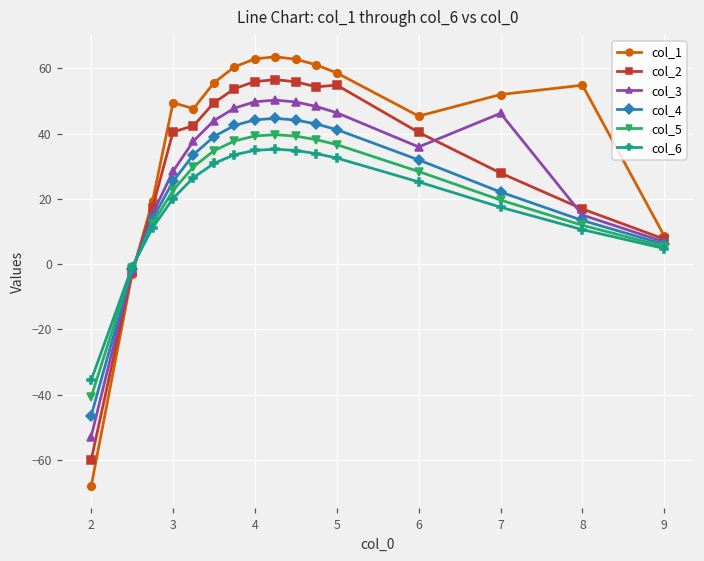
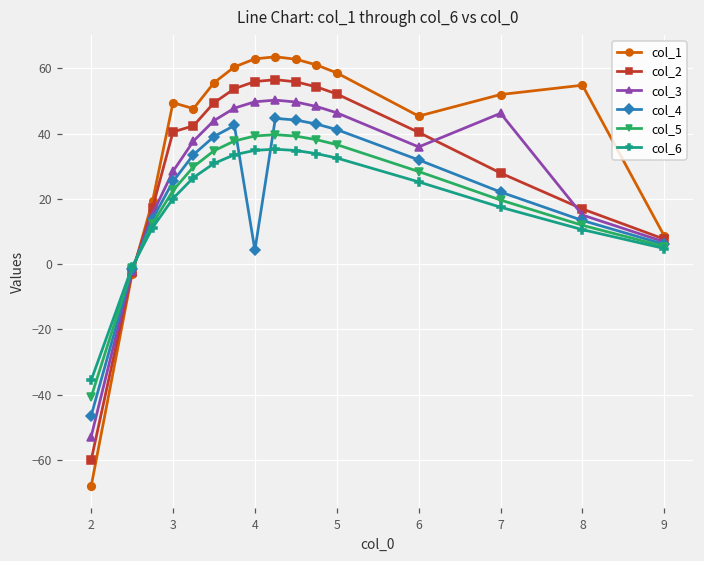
  {
    "col_1": {
      "2": -68,
      "3": 50,
      "4": 63,
      "5": 59,
      "6": 45,
      "7": 52,
      "8": 55,
      "9": 9
    },
    "col_2": {
      "2": -60,
      "3": 41,
      "4": 56,
-     "5": 55,
+     "5": 52,
      "6": 40,
      "7": 28,
      "8": 17
    },
    "col_3": {
      "2": -53,
      "3": 28,
      "4": 50,
      "5": 46,
      "6": 36,
      "7": 46,
      "8": 15
    },
    "col_4": {
      "2": -46,
      "3": 25,
-     "4": 44,
+     "4": 4,
      "5": 41,
      "6": 32,
      "7": 22,
      "8": 13
    }
  }
